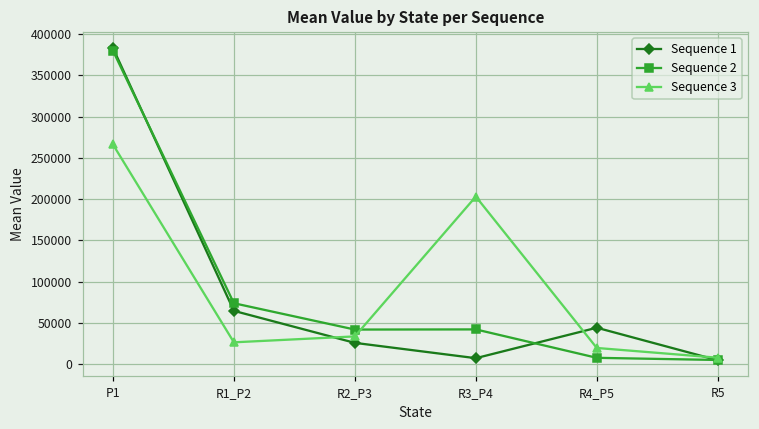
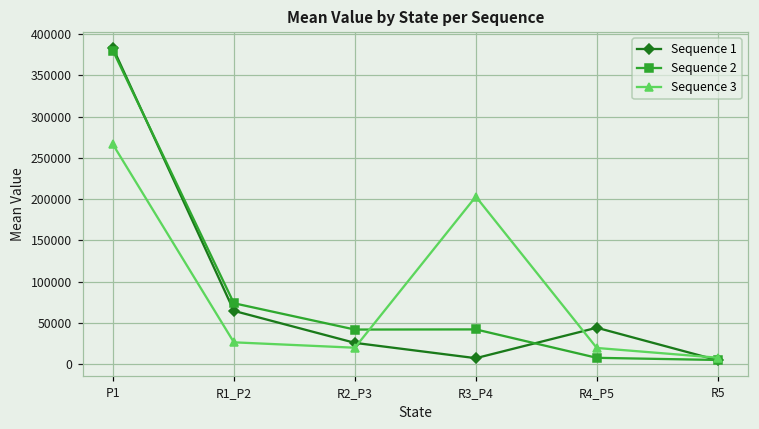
  {
    "Sequence 3": {
      "P1": 270000,
      "R1_P2": 30000,
-     "R2_P3": 30000,
+     "R2_P3": 20000,
      "R3_P4": 200000,
      "R4_P5": 20000
    }
  }
